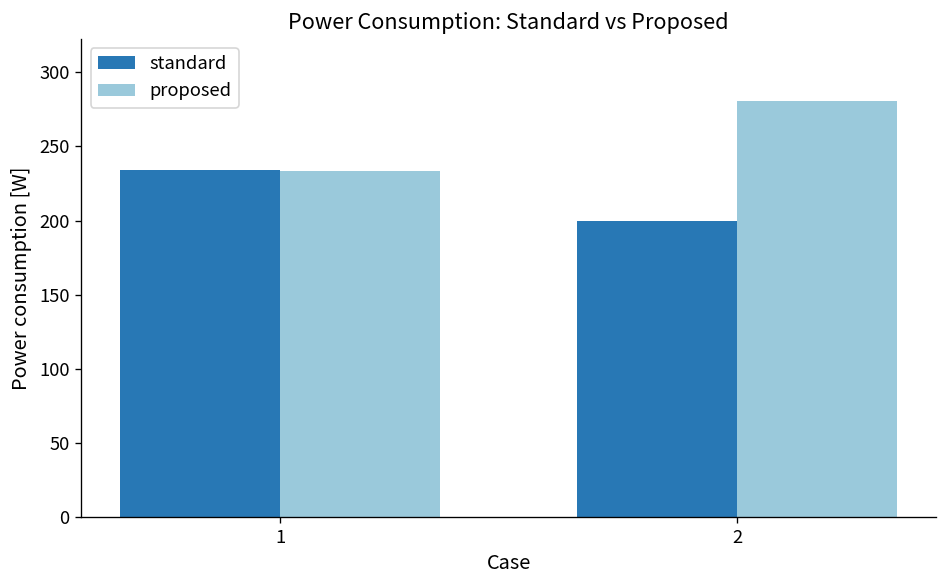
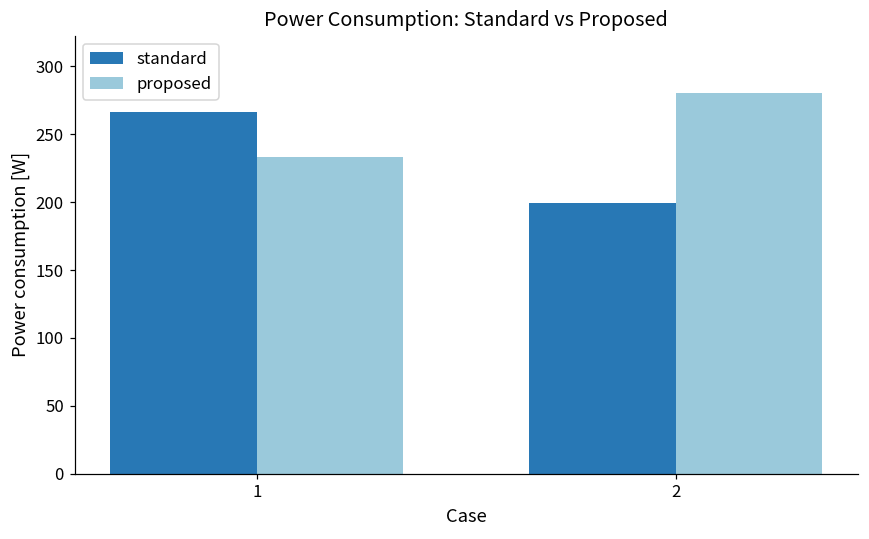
  {
    "standard": {
-     "1": 234,
+     "1": 266,
      "2": 199
    },
    "proposed": {
      "1": 233,
      "2": 281
    }
  }
